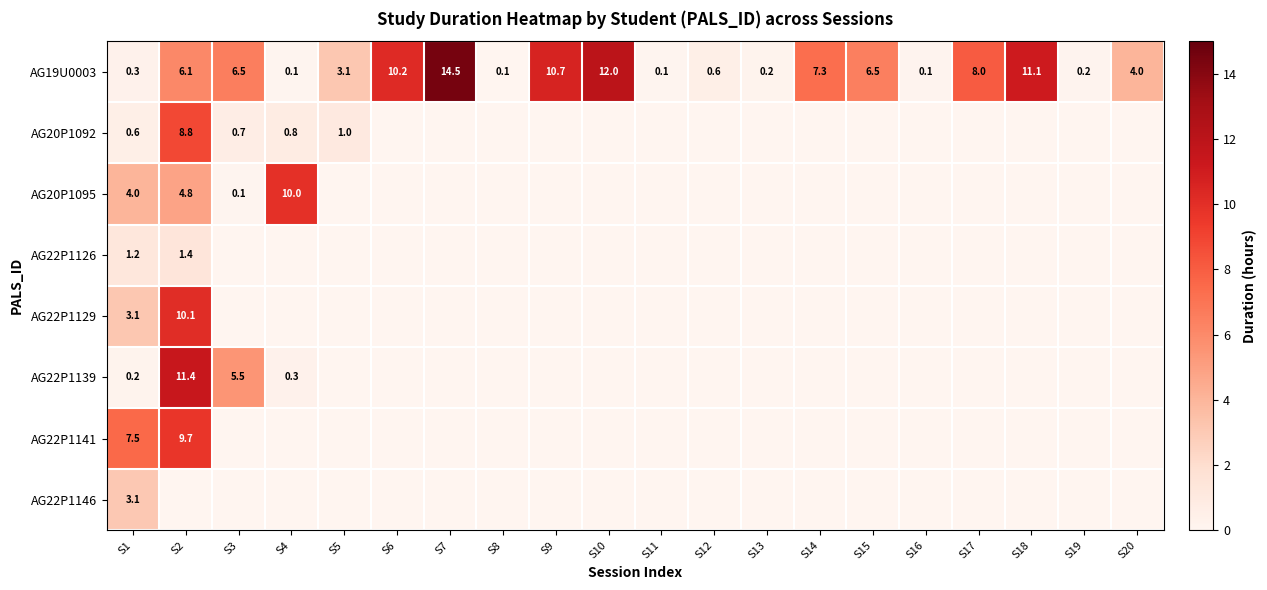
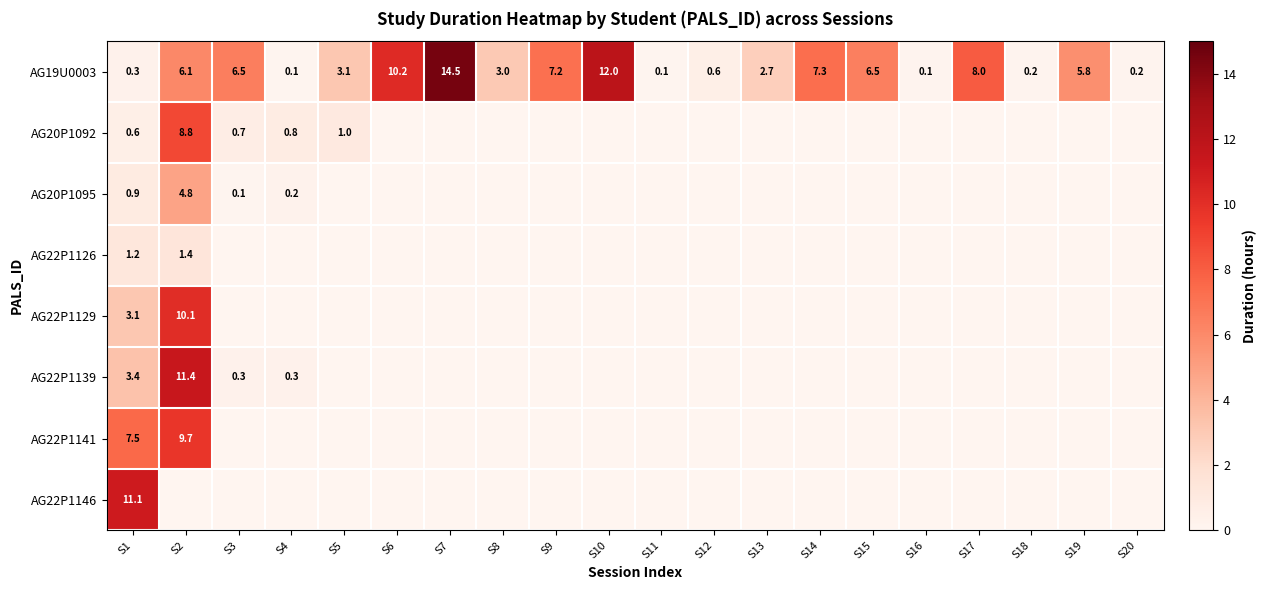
  {
    "AG19U0003": {
      "S1": 0.3,
      "S2": 6.1,
      "S3": 6.5,
      "S4": 0.1,
      "S5": 3.1,
      "S6": 10.2,
      "S7": 14.5,
-     "S8": 0.1,
-     "S9": 10.7,
+     "S8": 3.0,
+     "S9": 7.2,
      "S10": 12.0,
      "S11": 0.1,
      "S12": 0.6,
-     "S13": 0.2,
+     "S13": 2.7,
      "S14": 7.3,
      "S15": 6.5,
      "S16": 0.1,
      "S17": 8.0,
-     "S18": 11.1,
-     "S19": 0.2,
-     "S20": 4.0
+     "S18": 0.2,
+     "S19": 5.8,
+     "S20": 0.2
    },
    "AG20P1092": {
      "S1": 0.6,
      "S2": 8.8,
      "S3": 0.7,
      "S4": 0.8,
      "S5": 1.0
    },
    "AG20P1095": {
-     "S1": 4.0,
+     "S1": 0.9,
      "S2": 4.8,
      "S3": 0.1,
-     "S4": 10.0
+     "S4": 0.2
    },
    "AG22P1126": {
      "S1": 1.2,
      "S2": 1.4
    },
    "AG22P1129": {
      "S1": 3.1,
      "S2": 10.1
    },
    "AG22P1139": {
-     "S1": 0.2,
+     "S1": 3.4,
      "S2": 11.4,
-     "S3": 5.5,
+     "S3": 0.3,
      "S4": 0.3
    },
    "AG22P1141": {
      "S1": 7.5,
      "S2": 9.7
    },
    "AG22P1146": {
-     "S1": 3.1
+     "S1": 11.1
    }
  }
